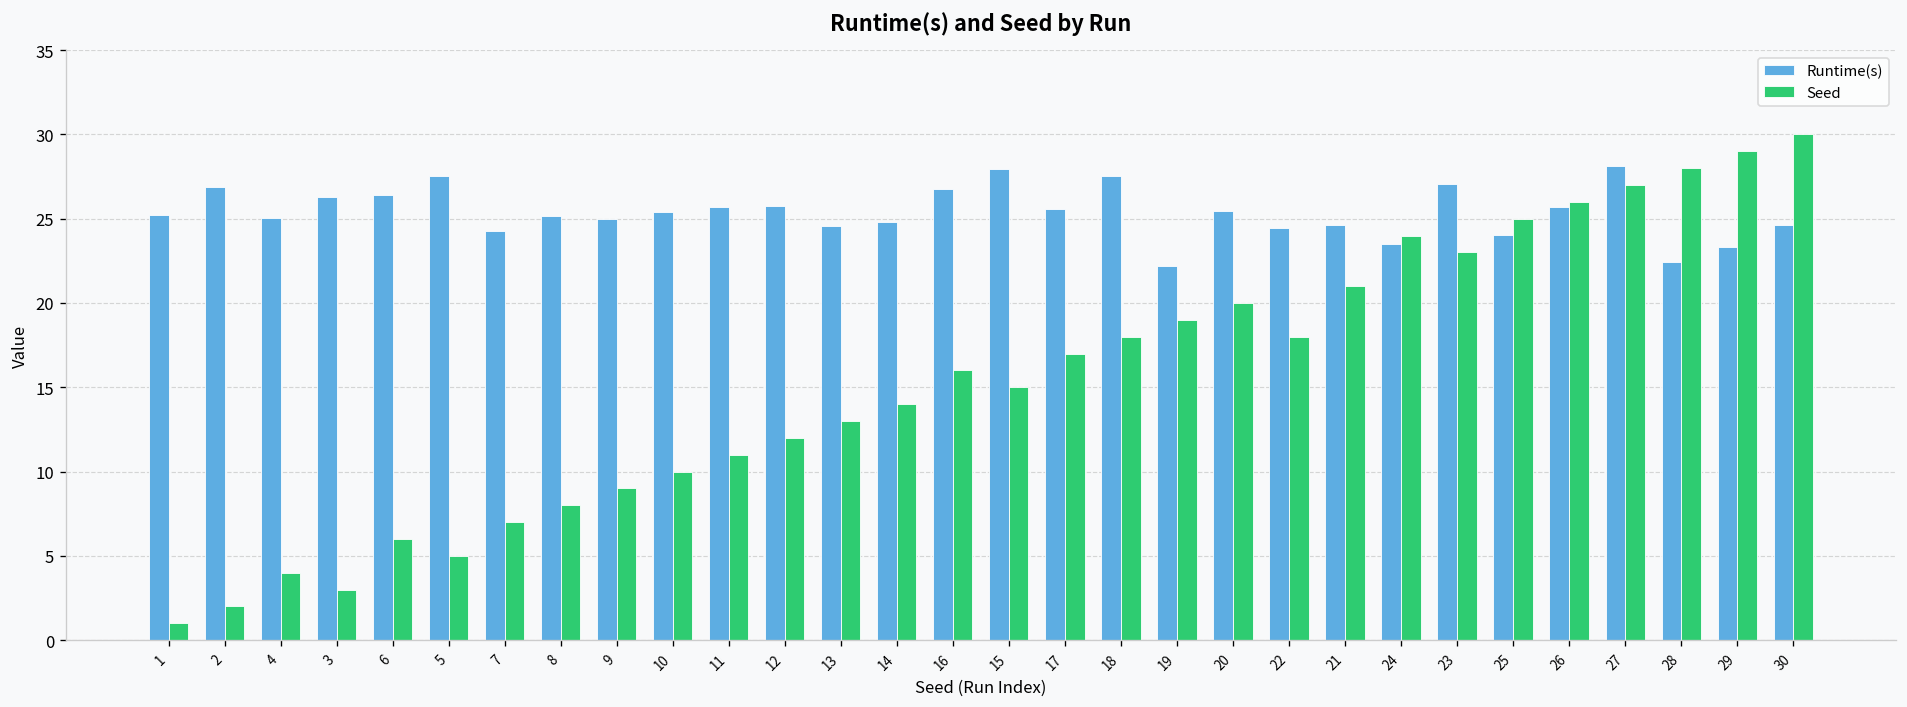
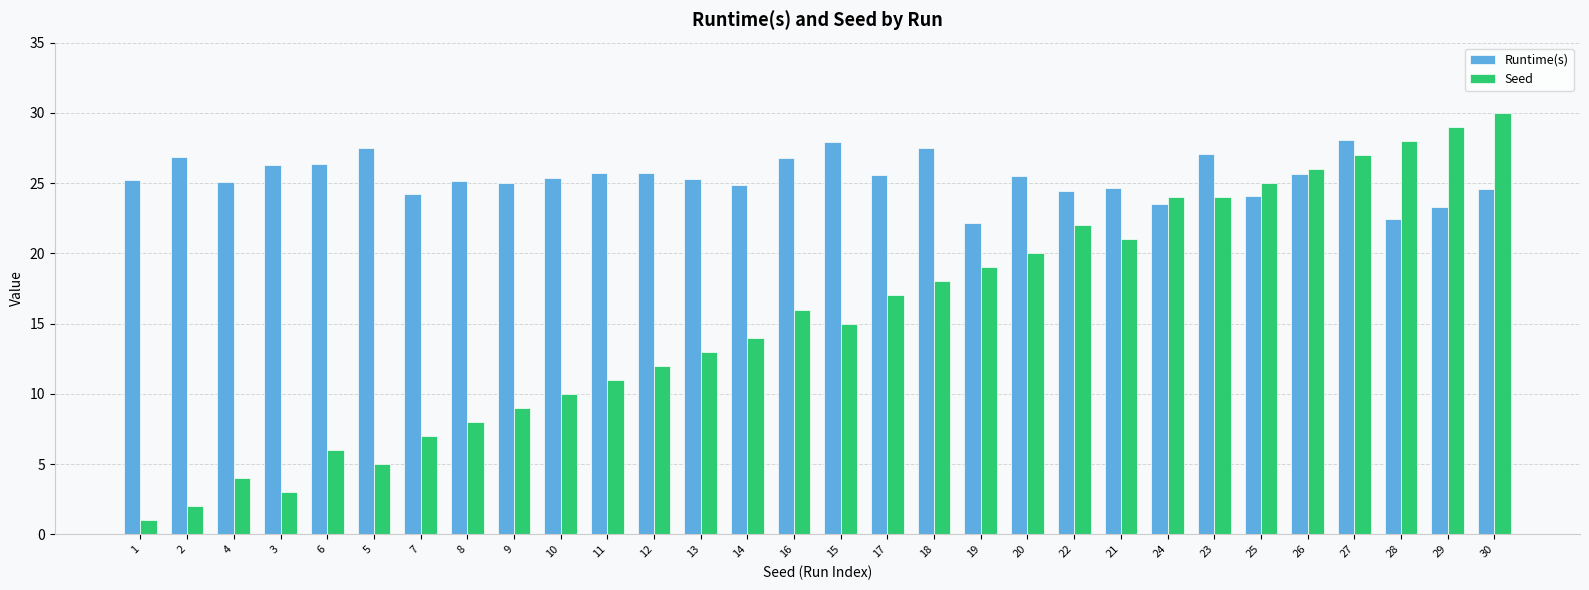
  {
    "Runtime(s)": {
      "1": 25.2,
      "2": 26.9,
      "4": 25.1,
      "3": 26.3,
      "6": 26.4,
      "5": 27.5,
      "7": 24.3,
      "8": 25.2,
      "9": 25.0,
      "10": 25.4,
      "11": 25.7,
      "12": 25.7,
-     "13": 24.6,
+     "13": 25.3,
      "14": 24.8,
      "16": 26.8,
      "15": 27.9,
      "17": 25.6,
      "18": 27.5,
      "19": 22.2,
      "20": 25.5,
      "22": 24.5,
      "21": 24.6,
      "24": 23.5,
      "23": 27.1,
      "25": 24.1,
      "26": 25.7,
      "27": 28.1,
      "28": 22.4,
      "29": 23.3,
      "30": 24.6
    },
    "Seed": {
      "1": 1,
      "2": 2,
      "4": 4,
      "3": 3,
      "6": 6,
      "5": 5,
      "7": 7,
      "8": 8,
      "9": 9,
      "10": 10,
      "11": 11,
      "12": 12,
      "13": 13,
      "14": 14,
      "16": 16,
      "15": 15,
      "17": 17,
      "18": 18,
      "19": 19,
      "20": 20,
-     "22": 18,
+     "22": 22,
      "21": 21,
      "24": 24,
-     "23": 23,
+     "23": 24,
      "25": 25,
      "26": 26,
      "27": 27,
      "28": 28,
      "29": 29,
      "30": 30
    }
  }
